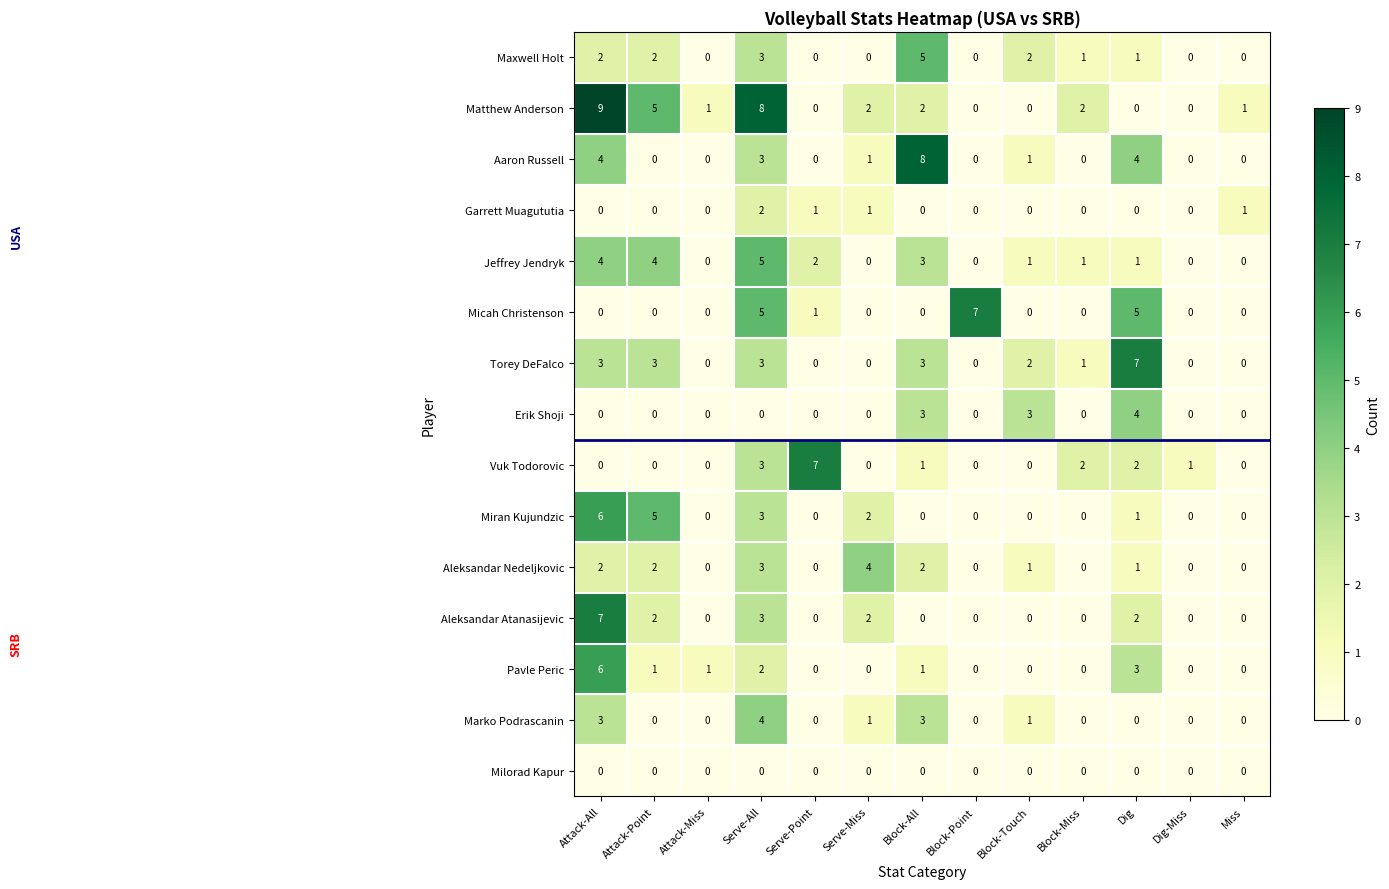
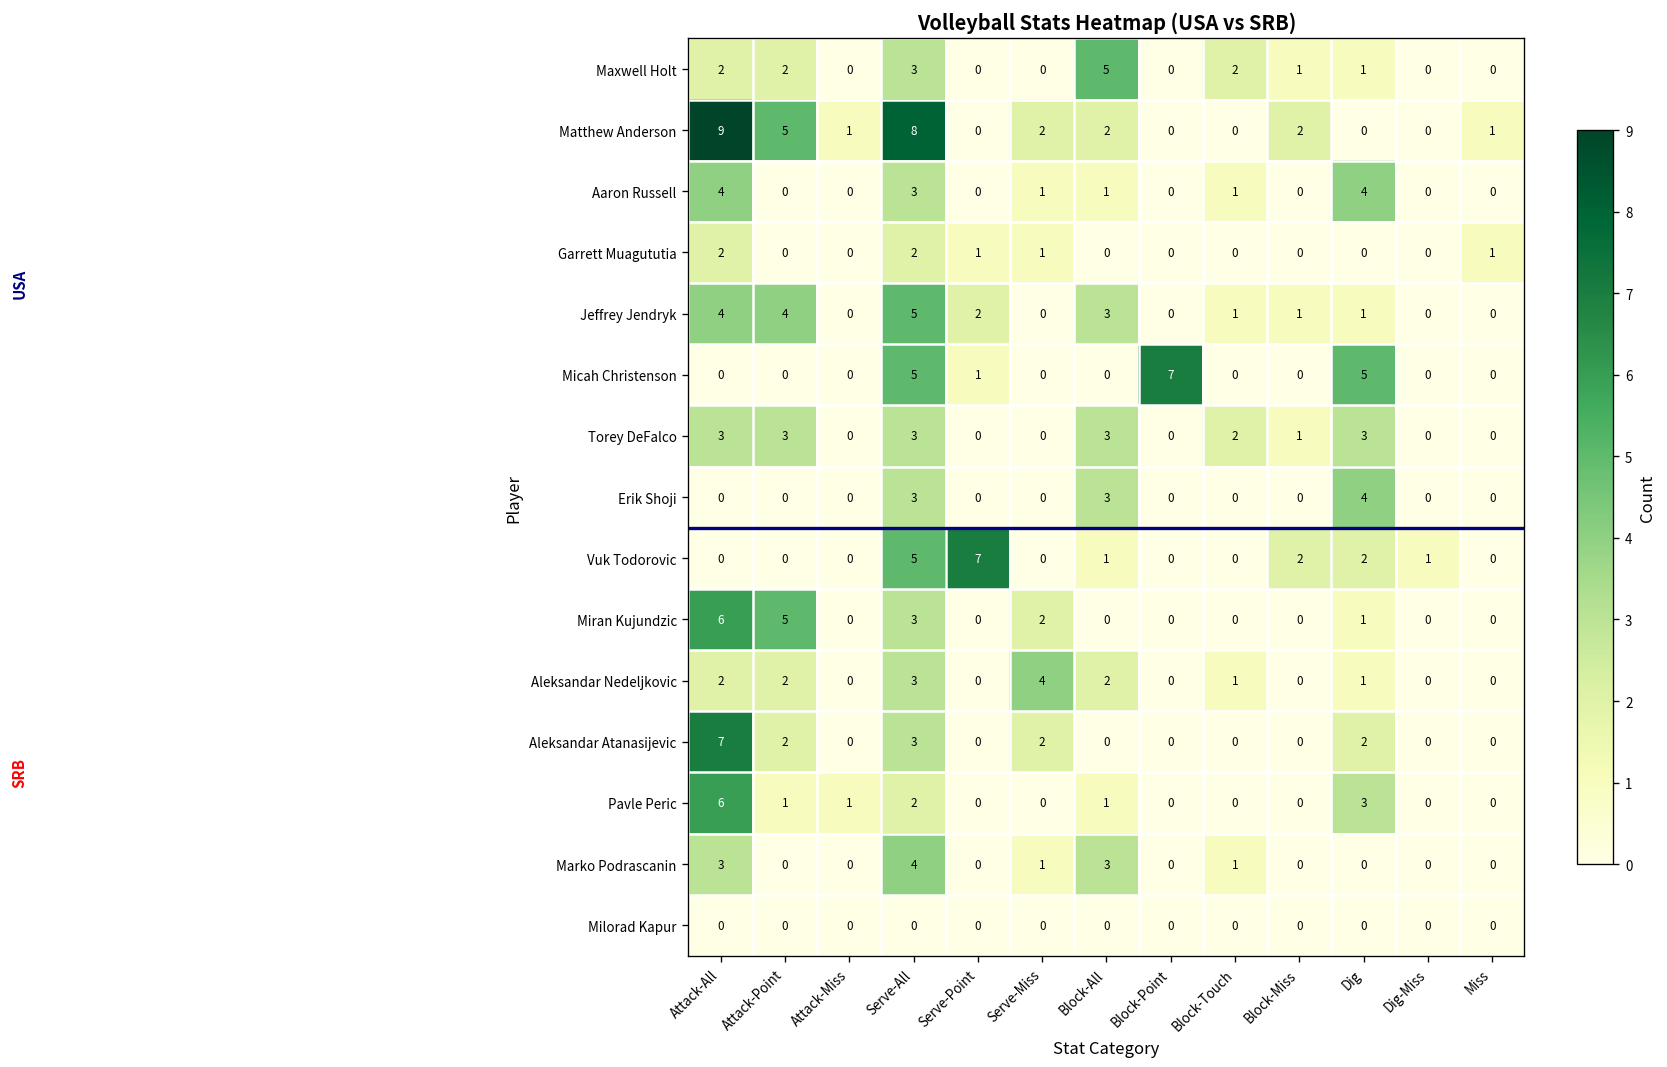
  {
    "Maxwell Holt": {
      "Attack-All": 2,
      "Attack-Point": 2,
      "Attack-Miss": 0,
      "Serve-All": 3,
      "Serve-Point": 0,
      "Serve-Miss": 0,
      "Block-All": 5,
      "Block-Point": 0,
      "Block-Touch": 2,
      "Block-Miss": 1,
      "Dig": 1,
      "Dig-Miss": 0,
      "Miss": 0
    },
    "Matthew Anderson": {
      "Attack-All": 9,
      "Attack-Point": 5,
      "Attack-Miss": 1,
      "Serve-All": 8,
      "Serve-Point": 0,
      "Serve-Miss": 2,
      "Block-All": 2,
      "Block-Point": 0,
      "Block-Touch": 0,
      "Block-Miss": 2,
      "Dig": 0,
      "Dig-Miss": 0,
      "Miss": 1
    },
    "Aaron Russell": {
      "Attack-All": 4,
      "Attack-Point": 0,
      "Attack-Miss": 0,
      "Serve-All": 3,
      "Serve-Point": 0,
      "Serve-Miss": 1,
-     "Block-All": 8,
+     "Block-All": 1,
      "Block-Point": 0,
      "Block-Touch": 1,
      "Block-Miss": 0,
      "Dig": 4,
      "Dig-Miss": 0,
      "Miss": 0
    },
    "Garrett Muagututia": {
-     "Attack-All": 0,
+     "Attack-All": 2,
      "Attack-Point": 0,
      "Attack-Miss": 0,
      "Serve-All": 2,
      "Serve-Point": 1,
      "Serve-Miss": 1,
      "Block-All": 0,
      "Block-Point": 0,
      "Block-Touch": 0,
      "Block-Miss": 0,
      "Dig": 0,
      "Dig-Miss": 0,
      "Miss": 1
    },
    "Jeffrey Jendryk": {
      "Attack-All": 4,
      "Attack-Point": 4,
      "Attack-Miss": 0,
      "Serve-All": 5,
      "Serve-Point": 2,
      "Serve-Miss": 0,
      "Block-All": 3,
      "Block-Point": 0,
      "Block-Touch": 1,
      "Block-Miss": 1,
      "Dig": 1,
      "Dig-Miss": 0,
      "Miss": 0
    },
    "Micah Christenson": {
      "Attack-All": 0,
      "Attack-Point": 0,
      "Attack-Miss": 0,
      "Serve-All": 5,
      "Serve-Point": 1,
      "Serve-Miss": 0,
      "Block-All": 0,
      "Block-Point": 7,
      "Block-Touch": 0,
      "Block-Miss": 0,
      "Dig": 5,
      "Dig-Miss": 0,
      "Miss": 0
    },
    "Torey DeFalco": {
      "Attack-All": 3,
      "Attack-Point": 3,
      "Attack-Miss": 0,
      "Serve-All": 3,
      "Serve-Point": 0,
      "Serve-Miss": 0,
      "Block-All": 3,
      "Block-Point": 0,
      "Block-Touch": 2,
      "Block-Miss": 1,
-     "Dig": 7,
+     "Dig": 3,
      "Dig-Miss": 0,
      "Miss": 0
    },
    "Erik Shoji": {
      "Attack-All": 0,
      "Attack-Point": 0,
      "Attack-Miss": 0,
-     "Serve-All": 0,
+     "Serve-All": 3,
      "Serve-Point": 0,
      "Serve-Miss": 0,
      "Block-All": 3,
      "Block-Point": 0,
-     "Block-Touch": 3,
+     "Block-Touch": 0,
      "Block-Miss": 0,
      "Dig": 4,
      "Dig-Miss": 0,
      "Miss": 0
    },
    "Vuk Todorovic": {
      "Attack-All": 0,
      "Attack-Point": 0,
      "Attack-Miss": 0,
-     "Serve-All": 3,
+     "Serve-All": 5,
      "Serve-Point": 7,
      "Serve-Miss": 0,
      "Block-All": 1,
      "Block-Point": 0,
      "Block-Touch": 0,
      "Block-Miss": 2,
      "Dig": 2,
      "Dig-Miss": 1,
      "Miss": 0
    },
    "Miran Kujundzic": {
      "Attack-All": 6,
      "Attack-Point": 5,
      "Attack-Miss": 0,
      "Serve-All": 3,
      "Serve-Point": 0,
      "Serve-Miss": 2,
      "Block-All": 0,
      "Block-Point": 0,
      "Block-Touch": 0,
      "Block-Miss": 0,
      "Dig": 1,
      "Dig-Miss": 0,
      "Miss": 0
    },
    "Aleksandar Nedeljkovic": {
      "Attack-All": 2,
      "Attack-Point": 2,
      "Attack-Miss": 0,
      "Serve-All": 3,
      "Serve-Point": 0,
      "Serve-Miss": 4,
      "Block-All": 2,
      "Block-Point": 0,
      "Block-Touch": 1,
      "Block-Miss": 0,
      "Dig": 1,
      "Dig-Miss": 0,
      "Miss": 0
    },
    "Aleksandar Atanasijevic": {
      "Attack-All": 7,
      "Attack-Point": 2,
      "Attack-Miss": 0,
      "Serve-All": 3,
      "Serve-Point": 0,
      "Serve-Miss": 2,
      "Block-All": 0,
      "Block-Point": 0,
      "Block-Touch": 0,
      "Block-Miss": 0,
      "Dig": 2,
      "Dig-Miss": 0,
      "Miss": 0
    },
    "Pavle Peric": {
      "Attack-All": 6,
      "Attack-Point": 1,
      "Attack-Miss": 1,
      "Serve-All": 2,
      "Serve-Point": 0,
      "Serve-Miss": 0,
      "Block-All": 1,
      "Block-Point": 0,
      "Block-Touch": 0,
      "Block-Miss": 0,
      "Dig": 3,
      "Dig-Miss": 0,
      "Miss": 0
    },
    "Marko Podrascanin": {
      "Attack-All": 3,
      "Attack-Point": 0,
      "Attack-Miss": 0,
      "Serve-All": 4,
      "Serve-Point": 0,
      "Serve-Miss": 1,
      "Block-All": 3,
      "Block-Point": 0,
      "Block-Touch": 1,
      "Block-Miss": 0,
      "Dig": 0,
      "Dig-Miss": 0,
      "Miss": 0
    },
    "Milorad Kapur": {
      "Attack-All": 0,
      "Attack-Point": 0,
      "Attack-Miss": 0,
      "Serve-All": 0,
      "Serve-Point": 0,
      "Serve-Miss": 0,
      "Block-All": 0,
      "Block-Point": 0,
      "Block-Touch": 0,
      "Block-Miss": 0,
      "Dig": 0,
      "Dig-Miss": 0,
      "Miss": 0
    }
  }
